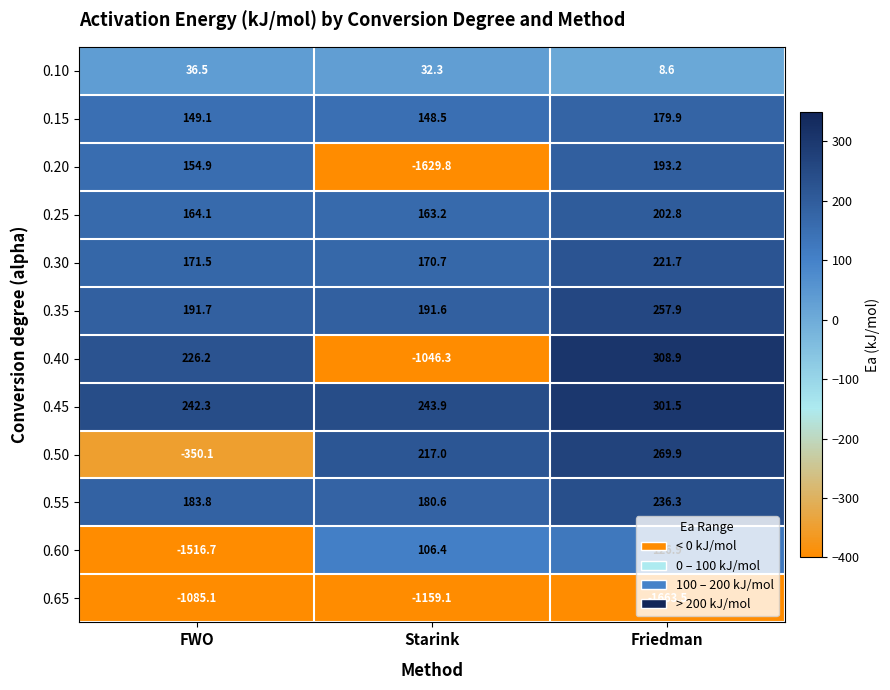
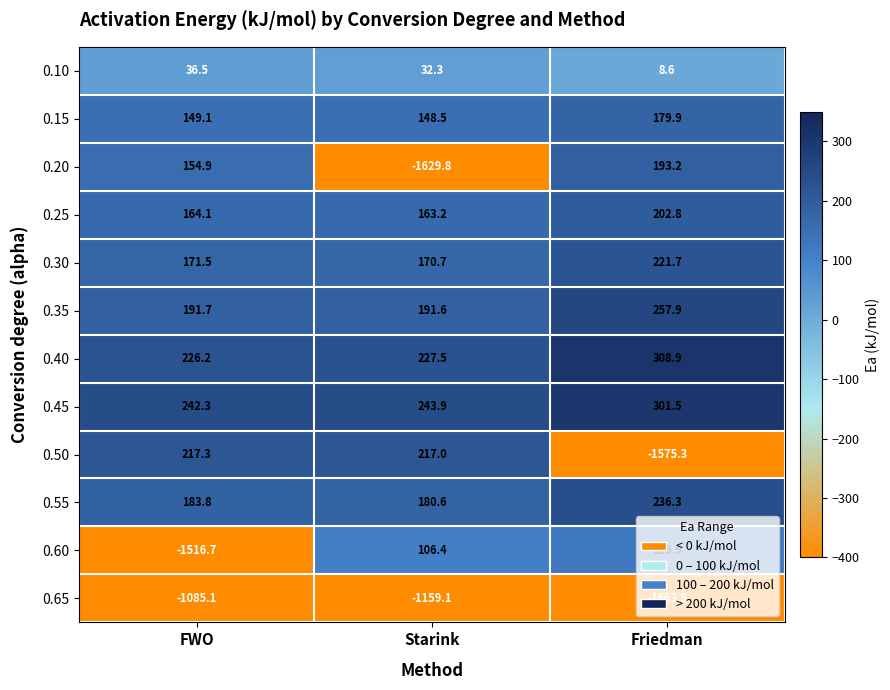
  {
    "0.10": {
      "FWO": 36.5,
      "Starink": 32.3,
      "Friedman": 8.6
    },
    "0.15": {
      "FWO": 149.1,
      "Starink": 148.5,
      "Friedman": 179.9
    },
    "0.20": {
      "FWO": 154.9,
      "Starink": -1629.8,
      "Friedman": 193.2
    },
    "0.25": {
      "FWO": 164.1,
      "Starink": 163.2,
      "Friedman": 202.8
    },
    "0.30": {
      "FWO": 171.5,
      "Starink": 170.7,
      "Friedman": 221.7
    },
    "0.35": {
      "FWO": 191.7,
      "Starink": 191.6,
      "Friedman": 257.9
    },
    "0.40": {
      "FWO": 226.2,
-     "Starink": -1046.3,
+     "Starink": 227.5,
      "Friedman": 308.9
    },
    "0.45": {
      "FWO": 242.3,
      "Starink": 243.9,
      "Friedman": 301.5
    },
    "0.50": {
-     "FWO": -350.1,
+     "FWO": 217.3,
      "Starink": 217.0,
-     "Friedman": 269.9
+     "Friedman": -1575.3
    },
    "0.55": {
      "FWO": 183.8,
      "Starink": 180.6,
      "Friedman": 236.3
    },
    "0.60": {
      "FWO": -1516.7,
      "Starink": 106.4
    },
    "0.65": {
      "FWO": -1085.1,
      "Starink": -1159.1
    }
  }
